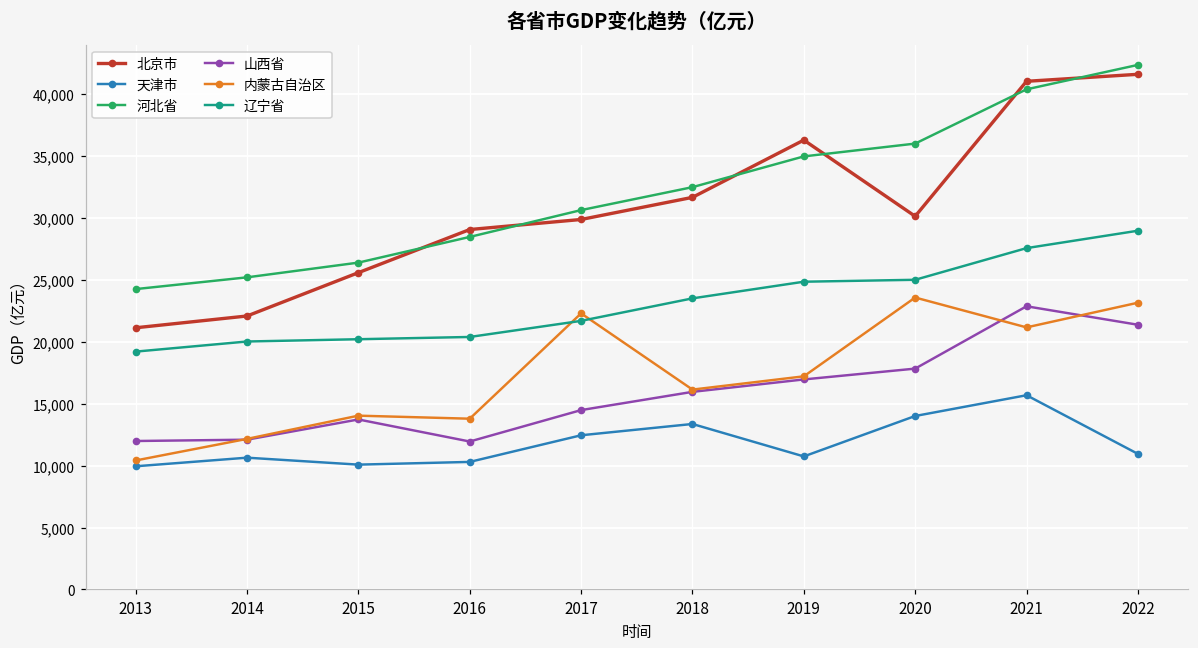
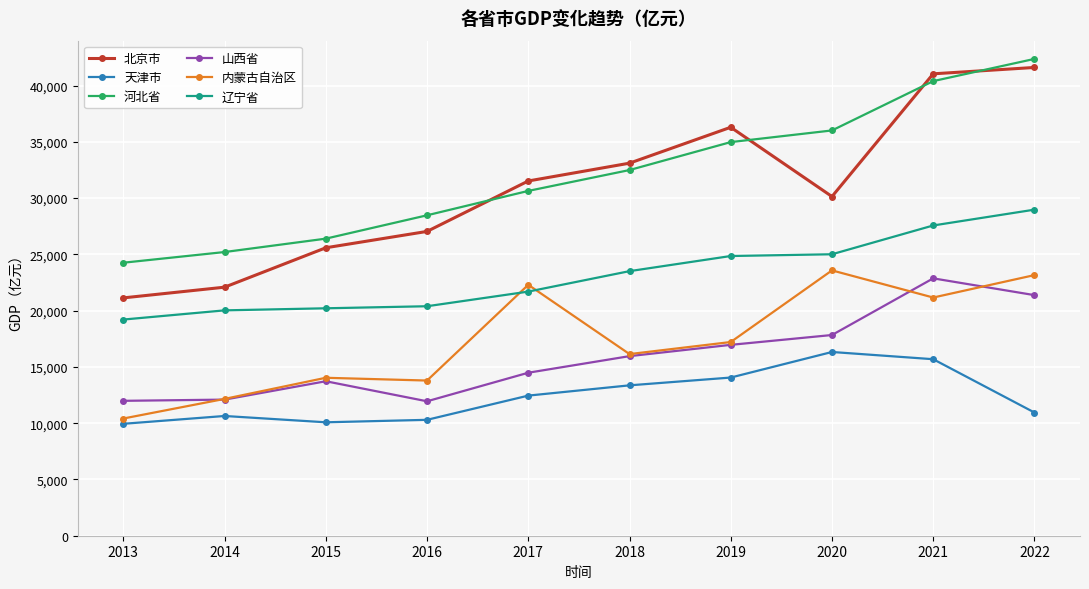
  {
    "北京市": {
      "2013": "21,100",
      "2014": "22,100",
      "2015": "25,600",
-     "2016": "29,100",
-     "2017": "29,900",
-     "2018": "31,700",
+     "2016": "27,000",
+     "2017": "31,500",
+     "2018": "33,100",
      "2019": "36,300",
      "2020": "30,100",
      "2021": "41,000",
      "2022": "41,600"
    },
    "天津市": {
      "2013": "9,900",
      "2014": "10,600",
      "2015": "10,100",
      "2016": "10,300",
      "2017": "12,500",
      "2018": "13,400",
-     "2019": "10,700",
-     "2020": "14,000",
+     "2019": "14,100",
+     "2020": "16,300",
      "2021": "15,700",
      "2022": "10,900"
    },
    "山西省": {
      "2013": "12,000",
      "2015": "13,700",
      "2016": "11,900",
      "2017": "14,500",
      "2019": "17,000",
      "2020": "17,800",
      "2021": "22,900",
      "2022": "21,400"
    },
    "内蒙古自治区": {
      "2013": "10,400",
      "2015": "14,000",
      "2016": "13,800",
      "2017": "22,300",
      "2019": "17,200",
      "2020": "23,600",
      "2021": "21,200",
      "2022": "23,200"
    }
  }
